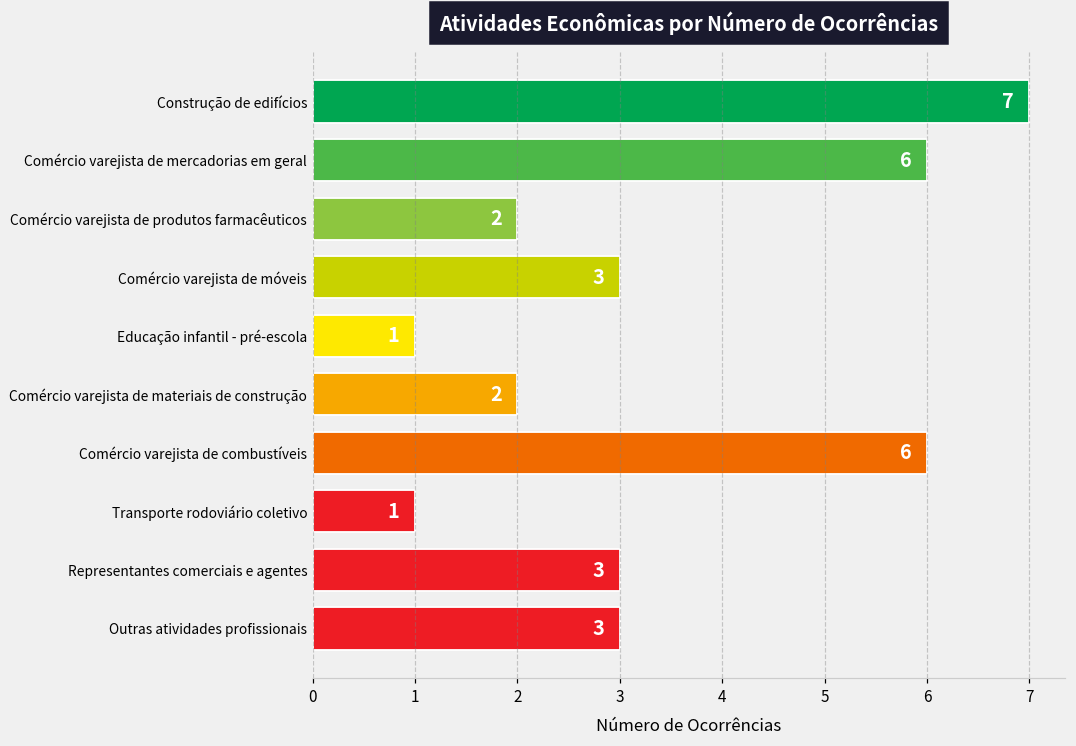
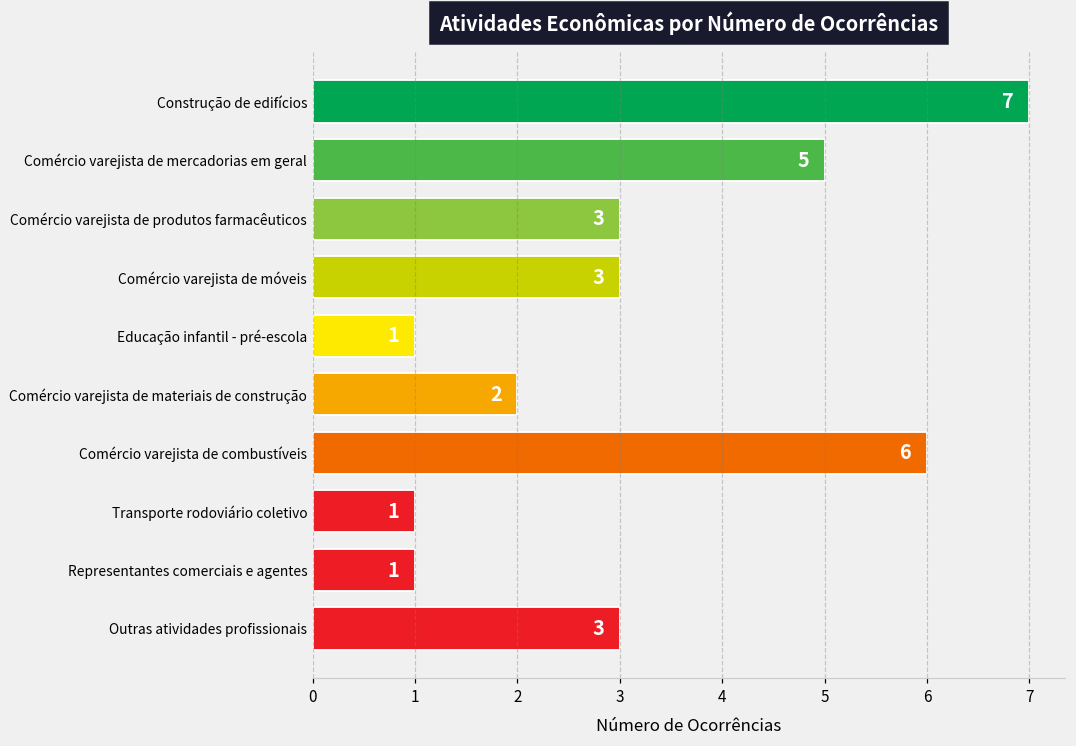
  {
    "Construção de edifícios": 7,
-   "Comércio varejista de mercadorias em geral": 6,
-   "Comércio varejista de produtos farmacêuticos": 2,
+   "Comércio varejista de mercadorias em geral": 5,
+   "Comércio varejista de produtos farmacêuticos": 3,
    "Comércio varejista de móveis": 3,
    "Educação infantil - pré-escola": 1,
    "Comércio varejista de materiais de construção": 2,
    "Comércio varejista de combustíveis": 6,
    "Transporte rodoviário coletivo": 1,
-   "Representantes comerciais e agentes": 3,
+   "Representantes comerciais e agentes": 1,
    "Outras atividades profissionais": 3
  }
